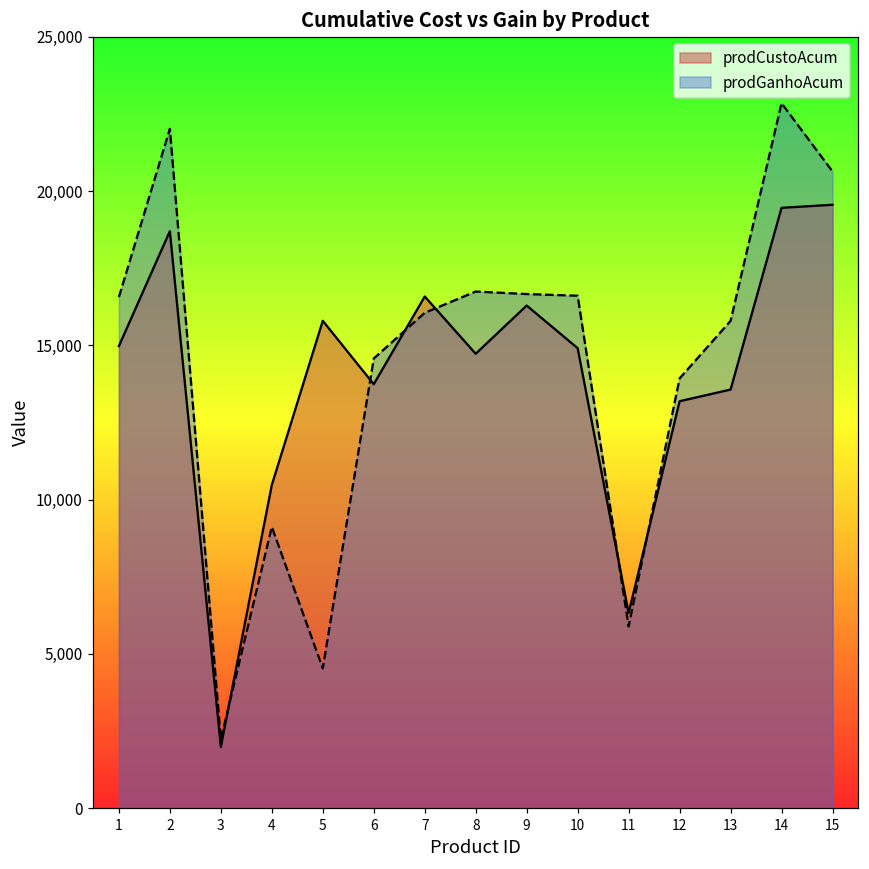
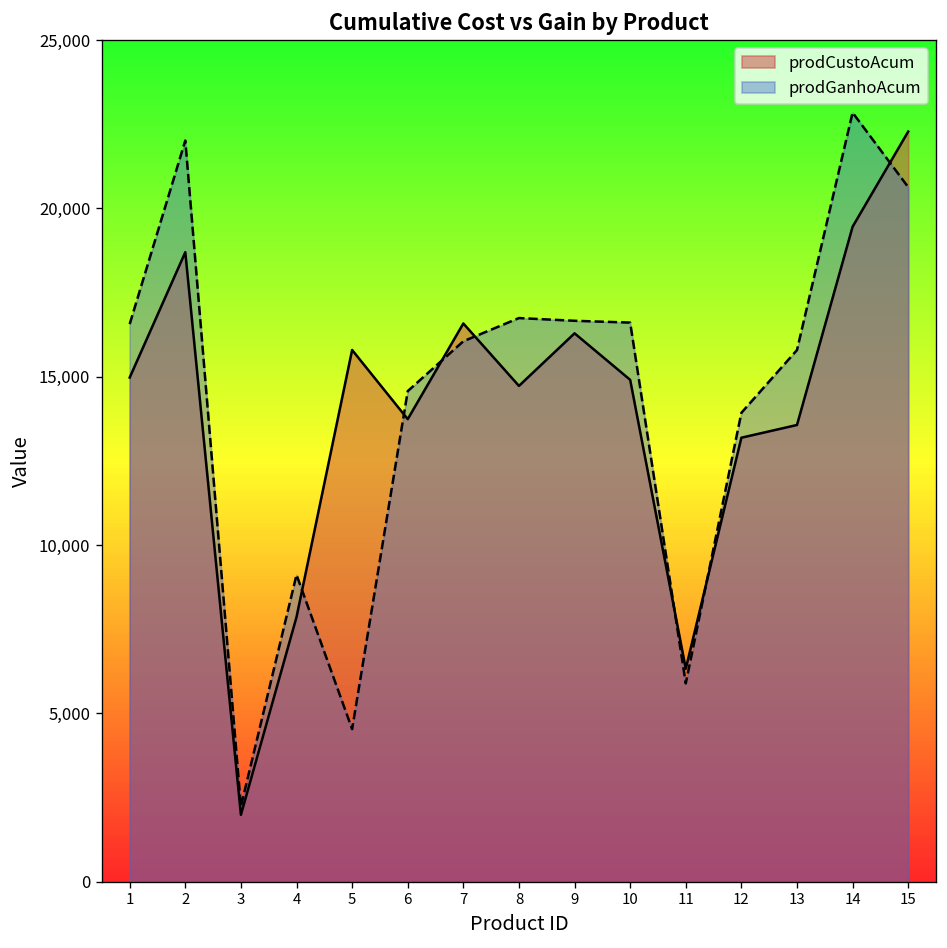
  {
    "prodCustoAcum": {
      "1": "15,000",
      "2": "18,700",
      "3": "2,000",
-     "4": "10,500",
+     "4": "7,900",
      "5": "15,800",
      "6": "13,700",
      "7": "16,600",
      "8": "14,700",
      "9": "16,300",
      "10": "14,900",
      "11": "6,300",
      "12": "13,200",
      "13": "13,600",
      "14": "19,500",
-     "15": "19,600"
+     "15": "22,300"
    },
    "prodGanhoAcum": {
      "1": "16,600",
      "2": "22,000",
      "3": "2,200",
      "4": "9,100",
      "5": "4,500",
      "6": "14,600",
      "7": "16,100",
      "8": "16,700",
      "9": "16,700",
      "10": "16,600",
      "11": "5,900",
      "12": "13,900",
      "13": "15,800",
      "14": "22,800",
      "15": "20,600"
    }
  }
